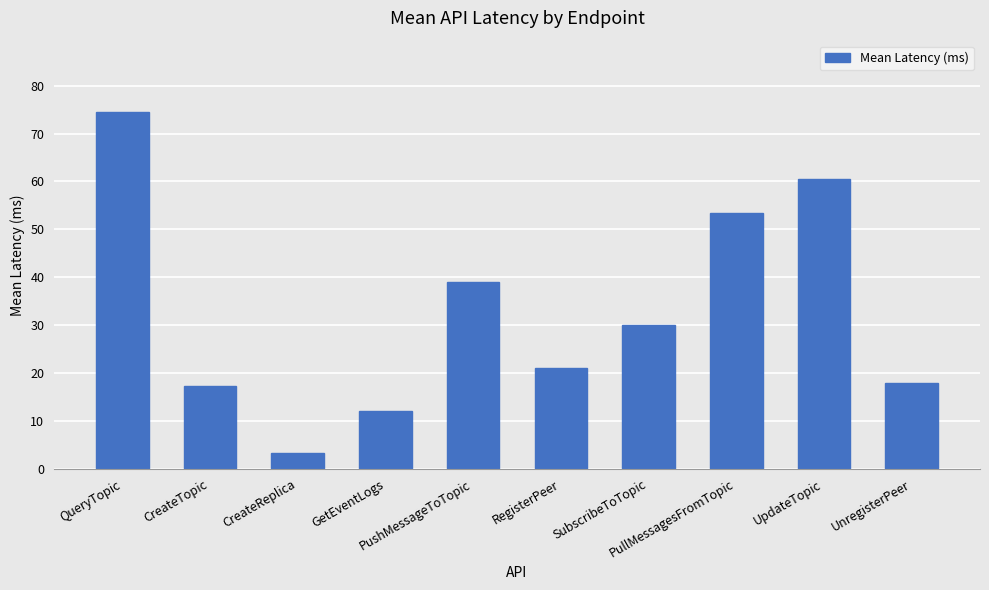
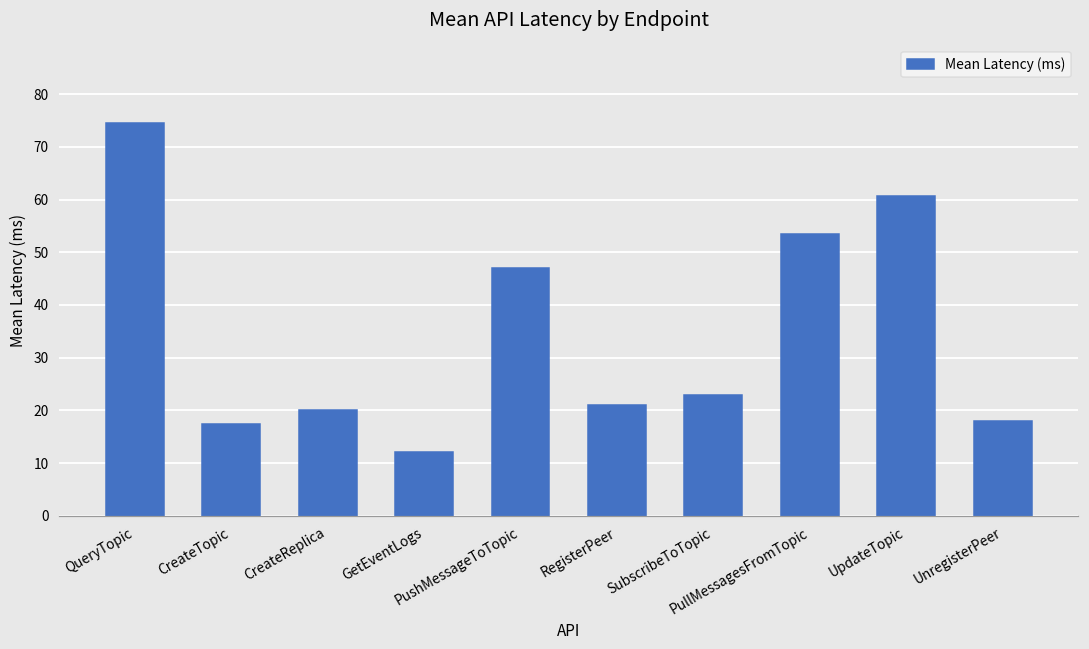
  {
    "QueryTopic": 75,
    "CreateTopic": 17,
-   "CreateReplica": 3,
+   "CreateReplica": 20,
    "GetEventLogs": 12,
-   "PushMessageToTopic": 39,
+   "PushMessageToTopic": 47,
    "RegisterPeer": 21,
-   "SubscribeToTopic": 30,
+   "SubscribeToTopic": 23,
    "PullMessagesFromTopic": 54,
    "UpdateTopic": 61,
    "UnregisterPeer": 18
  }
